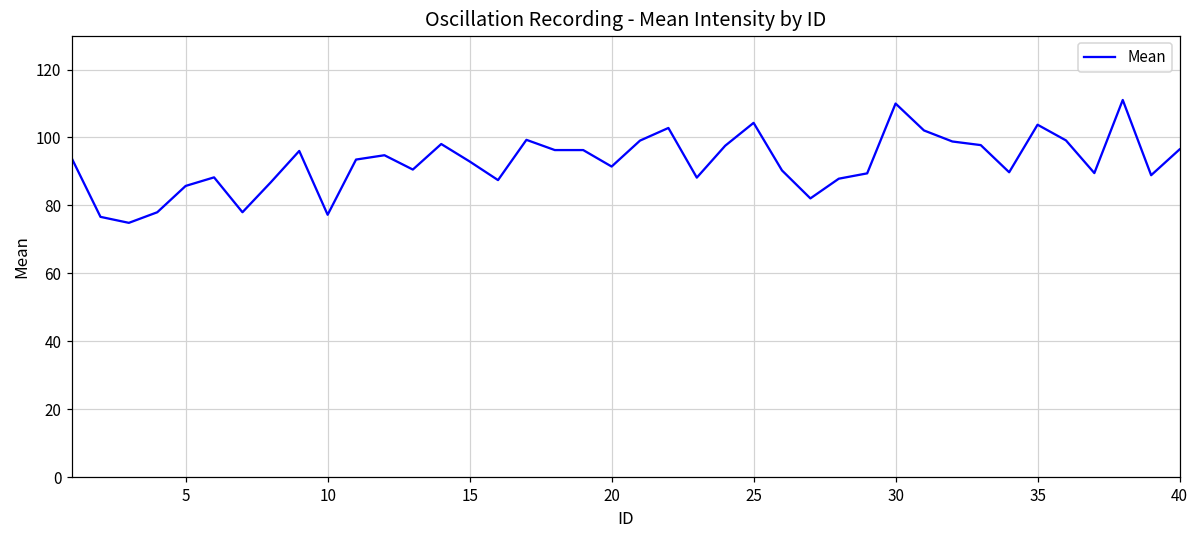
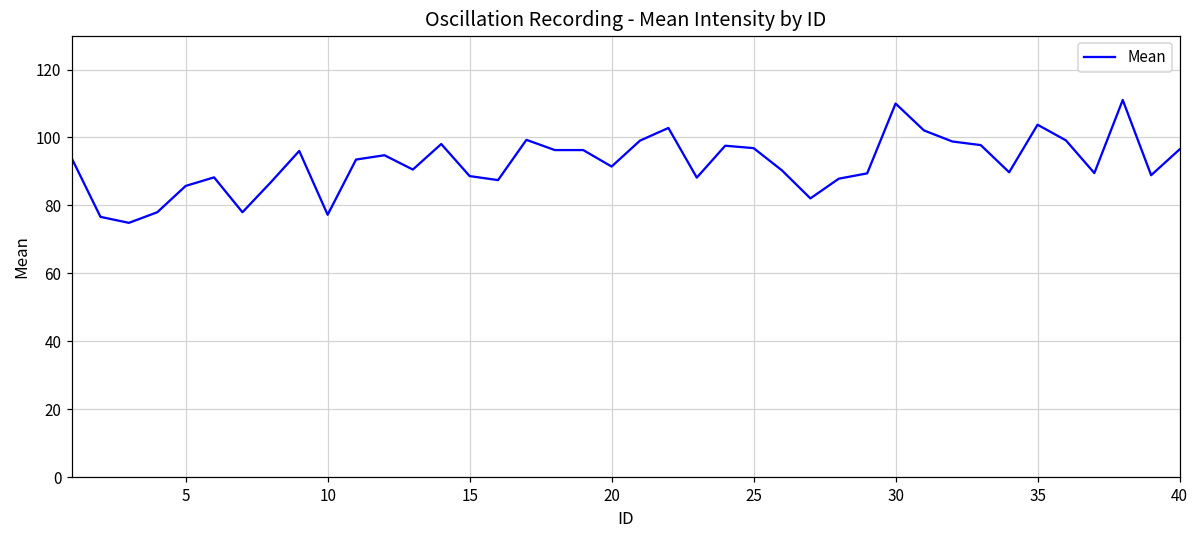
  {
    "5": 86,
    "10": 77,
-   "15": 93,
+   "15": 89,
    "20": 91,
-   "25": 104,
+   "25": 97,
    "30": 110,
    "35": 104,
    "40": 96
  }
